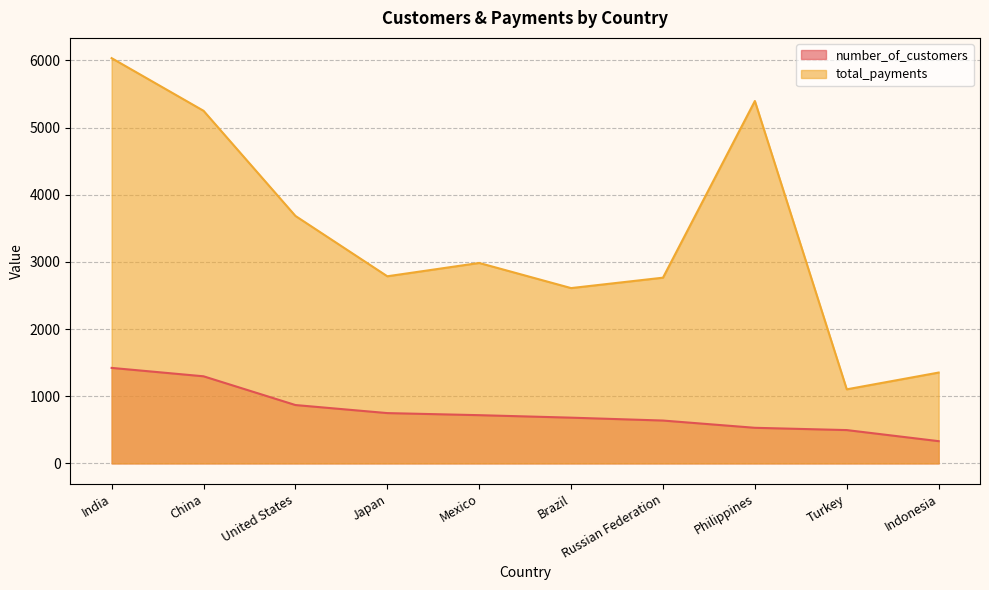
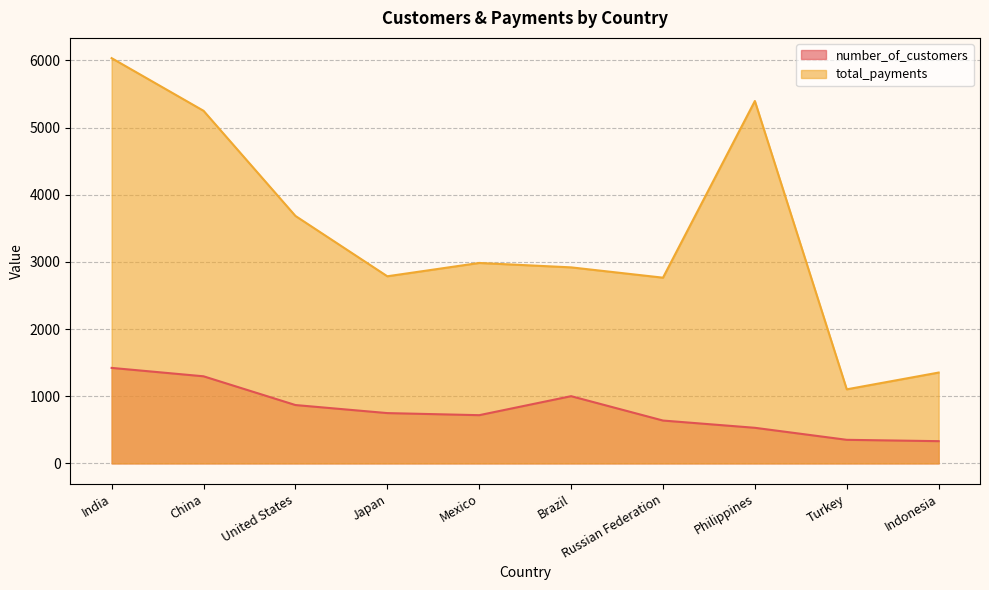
  {
    "number_of_customers": {
      "India": 1400,
      "China": 1300,
      "United States": 900,
      "Japan": 700,
      "Mexico": 700,
-     "Brazil": 700,
+     "Brazil": 1000,
      "Russian Federation": 600,
      "Philippines": 500,
-     "Turkey": 500,
+     "Turkey": 400,
      "Indonesia": 300
    },
    "total_payments": {
      "India": 6000,
      "China": 5300,
      "United States": 3700,
      "Japan": 2800,
      "Mexico": 3000,
-     "Brazil": 2600,
+     "Brazil": 2900,
      "Russian Federation": 2800,
      "Philippines": 5400,
      "Turkey": 1100,
      "Indonesia": 1400
    }
  }
